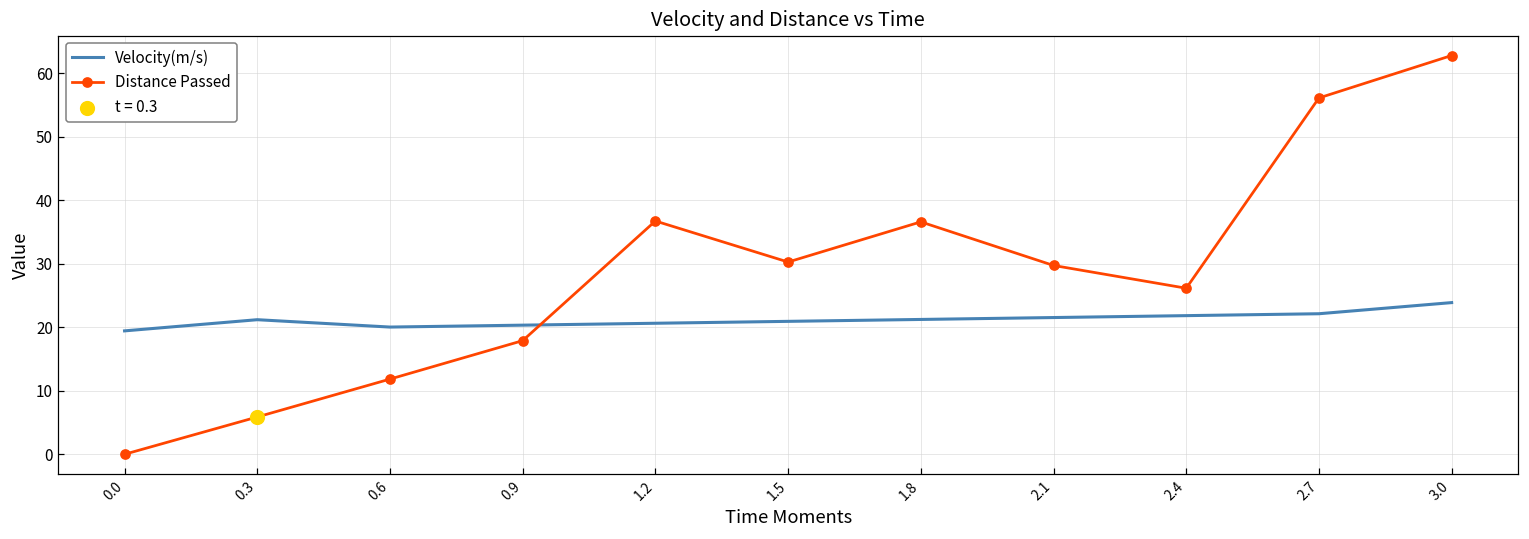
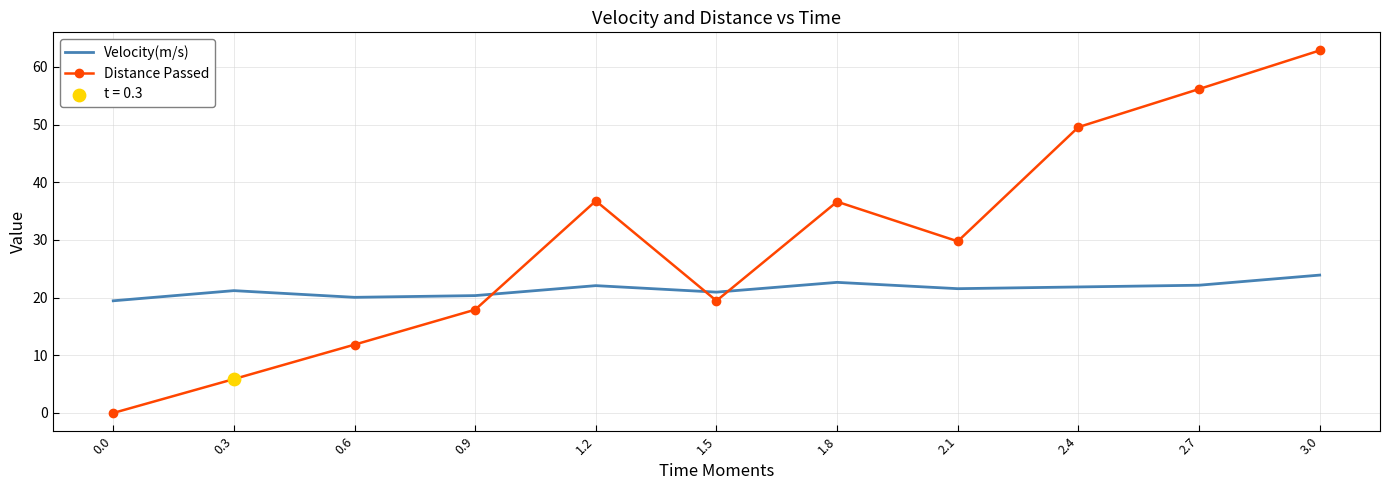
  {
    "Velocity(m/s)": {
      "0.0": 19,
      "0.3": 21,
      "0.6": 20,
      "0.9": 20,
-     "1.2": 21,
+     "1.2": 22,
      "1.5": 21,
-     "1.8": 21,
+     "1.8": 23,
      "2.1": 22,
      "2.4": 22,
      "2.7": 22,
      "3.0": 24
    },
    "Distance Passed": {
      "0.0": 0,
      "0.6": 12,
      "0.9": 18,
      "1.2": 37,
-     "1.5": 30,
+     "1.5": 19,
      "1.8": 37,
      "2.1": 30,
-     "2.4": 26,
+     "2.4": 50,
      "2.7": 56,
      "3.0": 63
    }
  }
